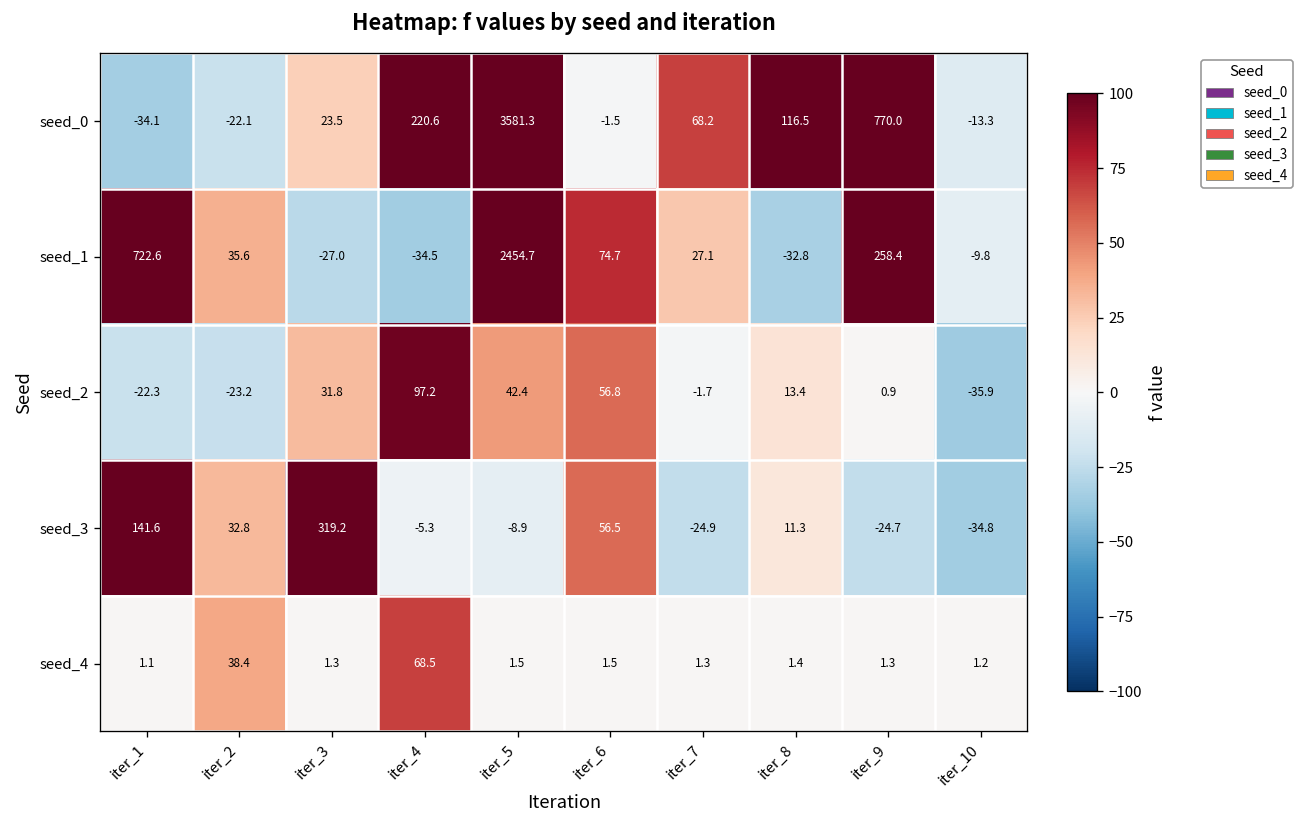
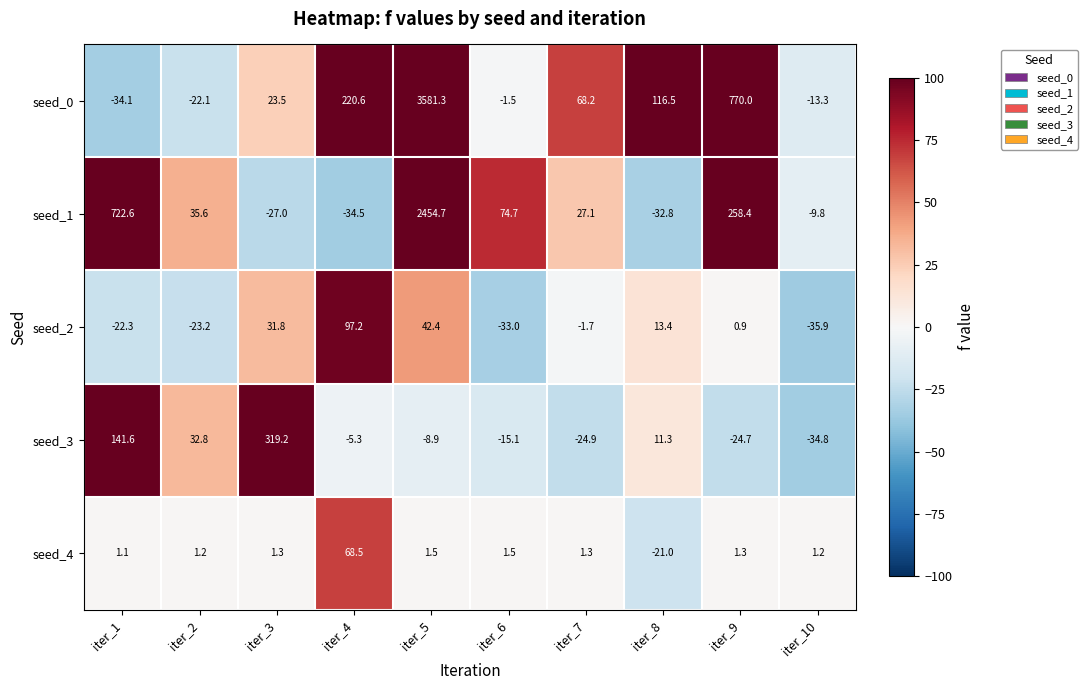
  {
    "seed_0": {
      "iter_1": -34.1,
      "iter_2": -22.1,
      "iter_3": 23.5,
      "iter_4": 220.6,
      "iter_5": 3581.3,
      "iter_6": -1.5,
      "iter_7": 68.2,
      "iter_8": 116.5,
      "iter_9": 770.0,
      "iter_10": -13.3
    },
    "seed_1": {
      "iter_1": 722.6,
      "iter_2": 35.6,
      "iter_3": -27.0,
      "iter_4": -34.5,
      "iter_5": 2454.7,
      "iter_6": 74.7,
      "iter_7": 27.1,
      "iter_8": -32.8,
      "iter_9": 258.4,
      "iter_10": -9.8
    },
    "seed_2": {
      "iter_1": -22.3,
      "iter_2": -23.2,
      "iter_3": 31.8,
      "iter_4": 97.2,
      "iter_5": 42.4,
-     "iter_6": 56.8,
+     "iter_6": -33.0,
      "iter_7": -1.7,
      "iter_8": 13.4,
      "iter_9": 0.9,
      "iter_10": -35.9
    },
    "seed_3": {
      "iter_1": 141.6,
      "iter_2": 32.8,
      "iter_3": 319.2,
      "iter_4": -5.3,
      "iter_5": -8.9,
-     "iter_6": 56.5,
+     "iter_6": -15.1,
      "iter_7": -24.9,
      "iter_8": 11.3,
      "iter_9": -24.7,
      "iter_10": -34.8
    },
    "seed_4": {
      "iter_1": 1.1,
-     "iter_2": 38.4,
+     "iter_2": 1.2,
      "iter_3": 1.3,
      "iter_4": 68.5,
      "iter_5": 1.5,
      "iter_6": 1.5,
      "iter_7": 1.3,
-     "iter_8": 1.4,
+     "iter_8": -21.0,
      "iter_9": 1.3,
      "iter_10": 1.2
    }
  }
